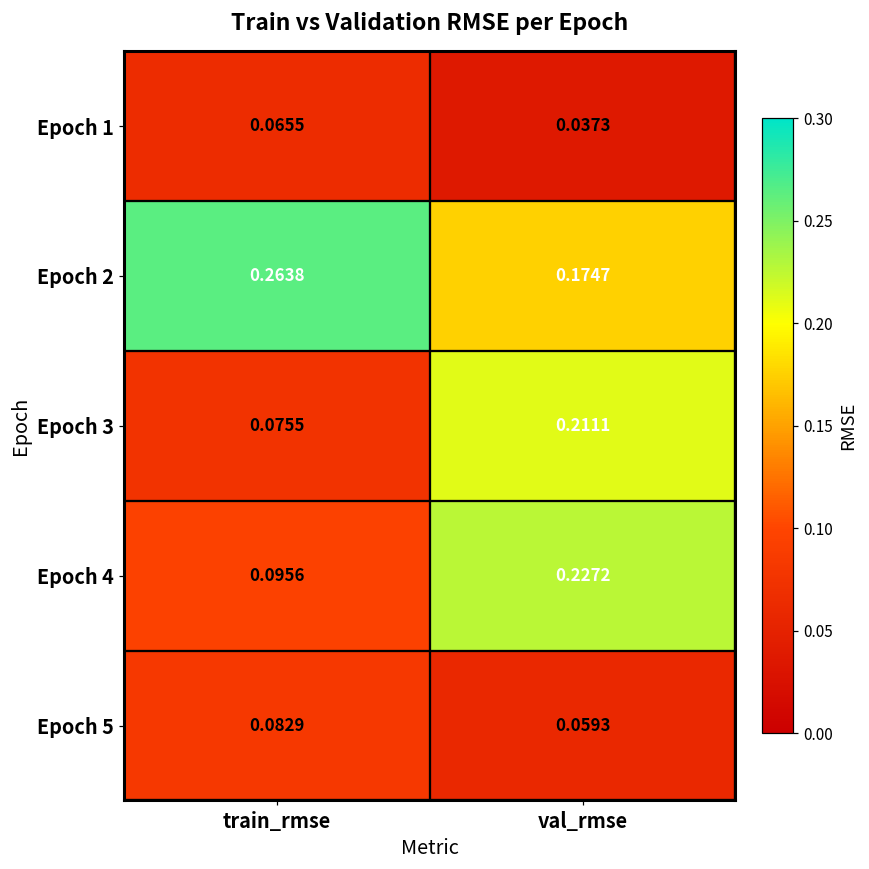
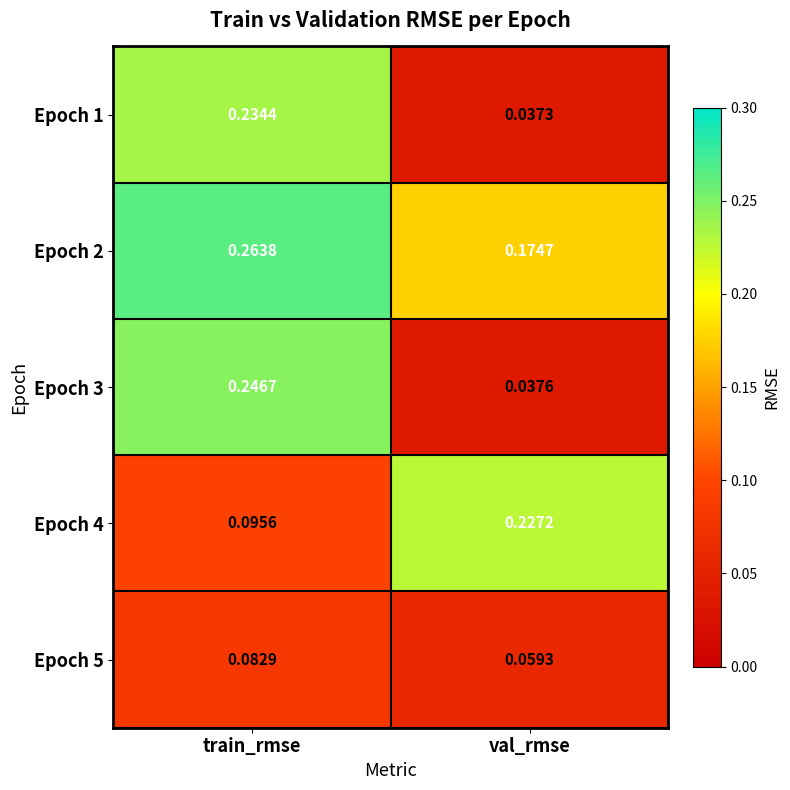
  {
    "Epoch 1": {
-     "train_rmse": 0.0655,
+     "train_rmse": 0.2344,
      "val_rmse": 0.0373
    },
    "Epoch 2": {
      "train_rmse": 0.2638,
      "val_rmse": 0.1747
    },
    "Epoch 3": {
-     "train_rmse": 0.0755,
-     "val_rmse": 0.2111
+     "train_rmse": 0.2467,
+     "val_rmse": 0.0376
    },
    "Epoch 4": {
      "train_rmse": 0.0956,
      "val_rmse": 0.2272
    },
    "Epoch 5": {
      "train_rmse": 0.0829,
      "val_rmse": 0.0593
    }
  }
